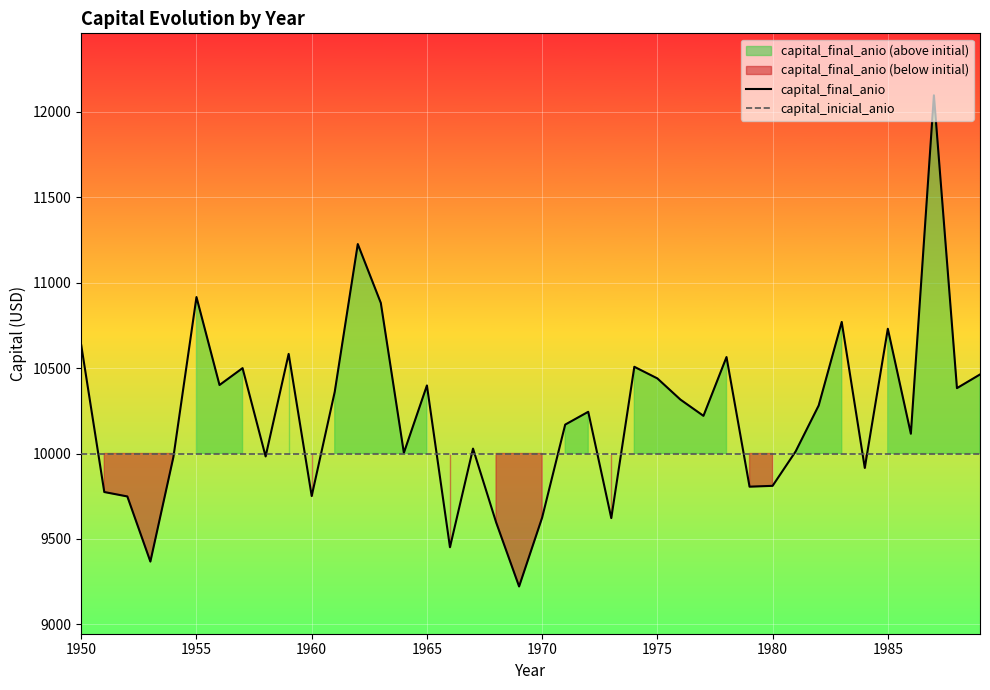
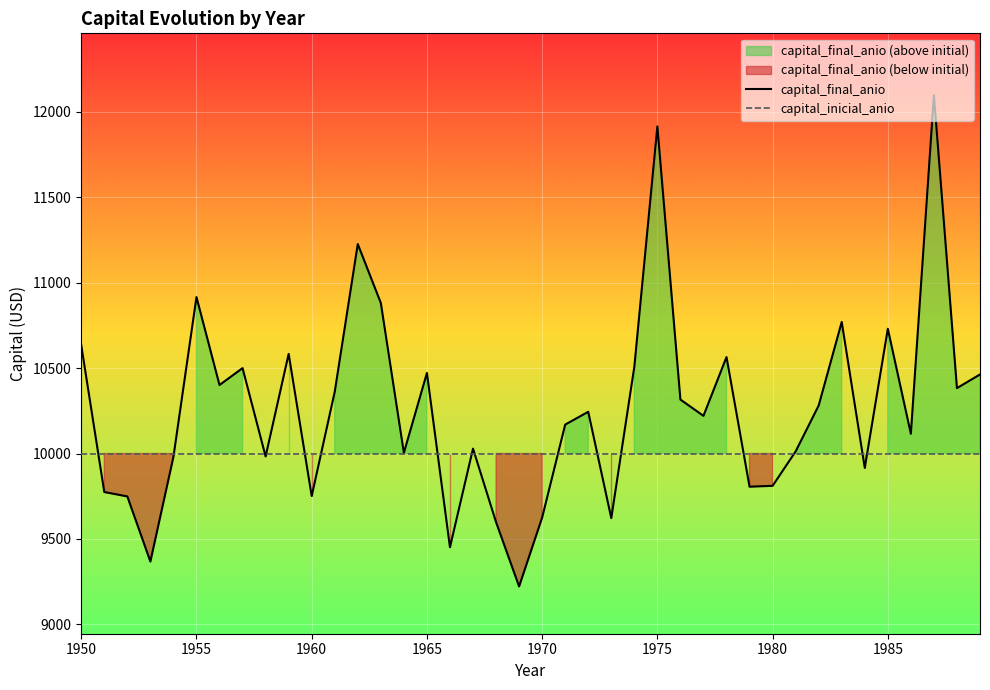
  {
    "capital_final_anio": {
      "1950": 10630,
      "1955": 10920,
      "1960": 9750,
-     "1965": 10400,
+     "1965": 10470,
      "1970": 9630,
-     "1975": 10440,
+     "1975": 11910,
      "1980": 9810,
      "1985": 10730
    },
    "capital_inicial_anio": {
      "1950": 10000,
      "1955": 10000,
      "1960": 10000,
      "1965": 10000,
      "1970": 10000,
      "1975": 10000,
      "1980": 10000,
      "1985": 10000
    }
  }
